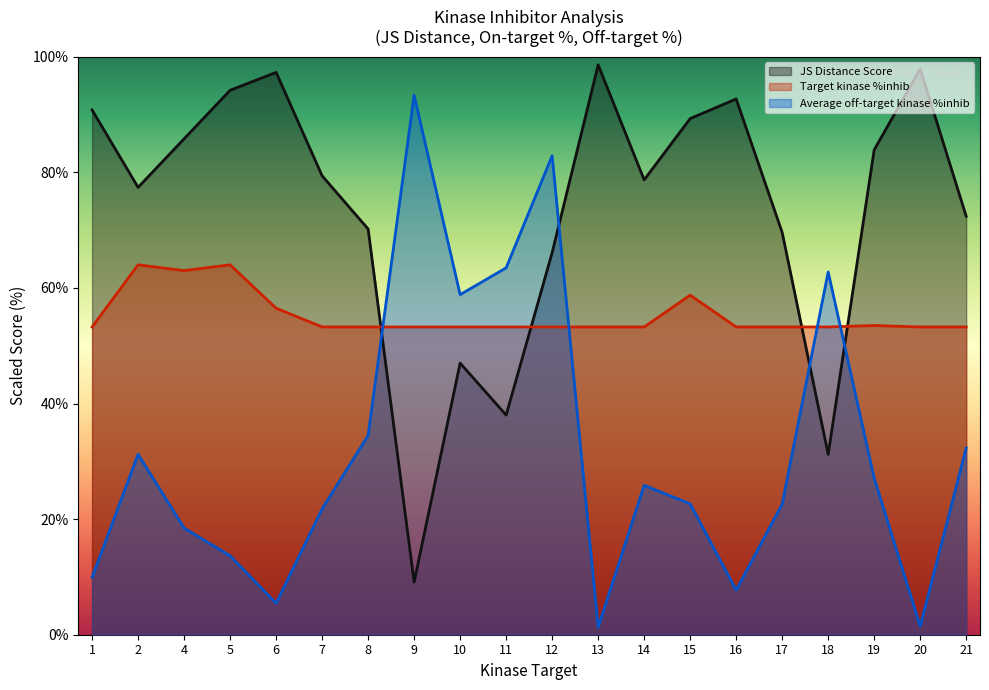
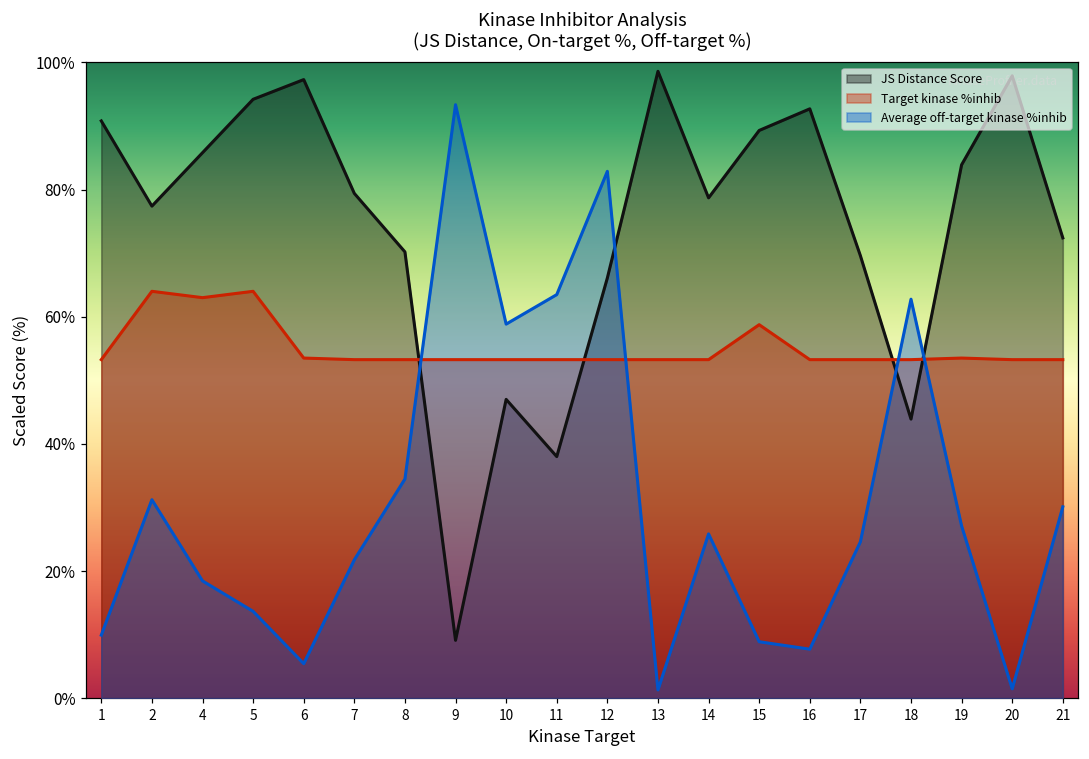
  {
    "JS Distance Score": {
      "1": "91%",
      "2": "77%",
      "4": "86%",
      "5": "94%",
      "6": "97%",
      "7": "79%",
      "8": "70%",
      "9": "9%",
      "10": "47%",
      "11": "38%",
      "12": "66%",
      "13": "99%",
      "14": "79%",
      "15": "89%",
      "16": "93%",
      "17": "70%",
-     "18": "31%",
+     "18": "44%",
      "19": "84%",
      "21": "72%"
    },
    "Target kinase %inhib": {
      "1": "53%",
      "2": "64%",
      "4": "63%",
      "5": "64%",
-     "6": "57%",
+     "6": "54%",
      "7": "53%",
      "8": "53%",
      "9": "53%",
      "10": "53%",
      "11": "53%",
      "12": "53%",
      "13": "53%",
      "14": "53%",
      "15": "59%",
      "16": "53%",
      "17": "53%",
      "18": "53%",
      "19": "54%",
      "20": "53%",
      "21": "53%"
    },
    "Average off-target kinase %inhib": {
      "1": "10%",
      "2": "31%",
      "4": "18%",
      "5": "14%",
      "6": "5%",
      "7": "22%",
      "8": "34%",
      "9": "93%",
      "10": "59%",
      "11": "63%",
      "12": "83%",
      "13": "1%",
      "14": "26%",
-     "15": "23%",
+     "15": "9%",
      "16": "8%",
-     "17": "23%",
+     "17": "25%",
      "18": "63%",
      "19": "27%",
      "20": "1%",
-     "21": "32%"
+     "21": "30%"
    }
  }
